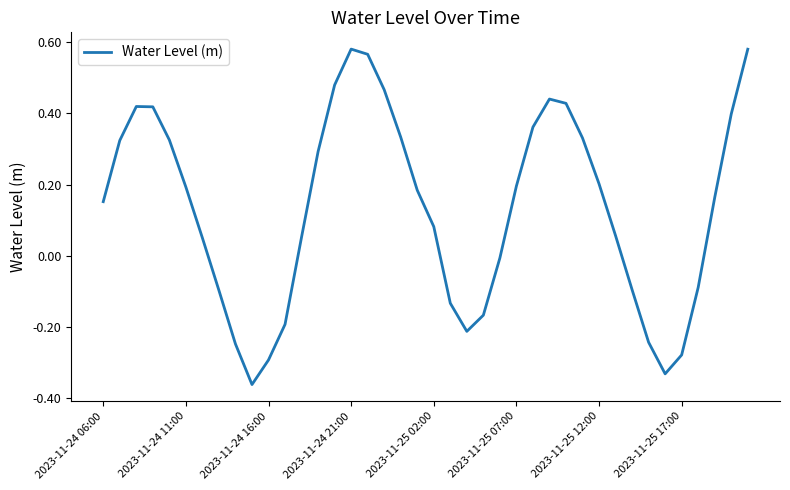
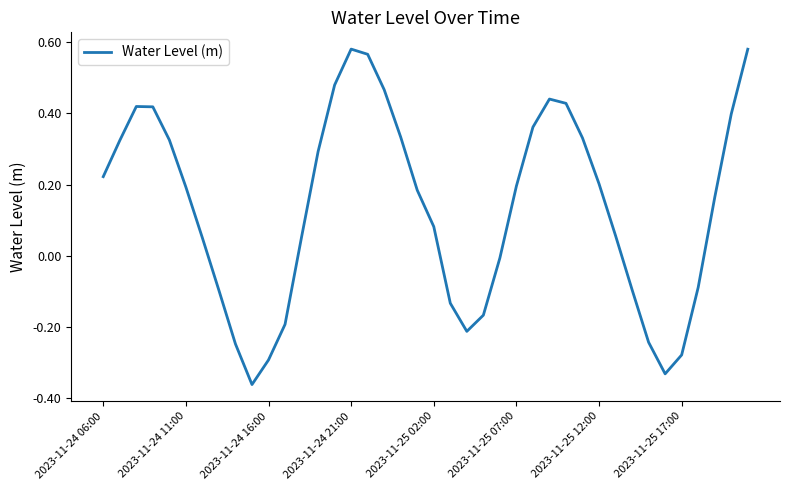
  {
-   "2023-11-24 06:00": 0.15,
+   "2023-11-24 06:00": 0.22,
    "2023-11-24 11:00": 0.19,
    "2023-11-24 16:00": -0.29,
    "2023-11-24 21:00": 0.58,
    "2023-11-25 02:00": 0.08,
    "2023-11-25 07:00": 0.20,
    "2023-11-25 12:00": 0.20,
    "2023-11-25 17:00": -0.28
  }
